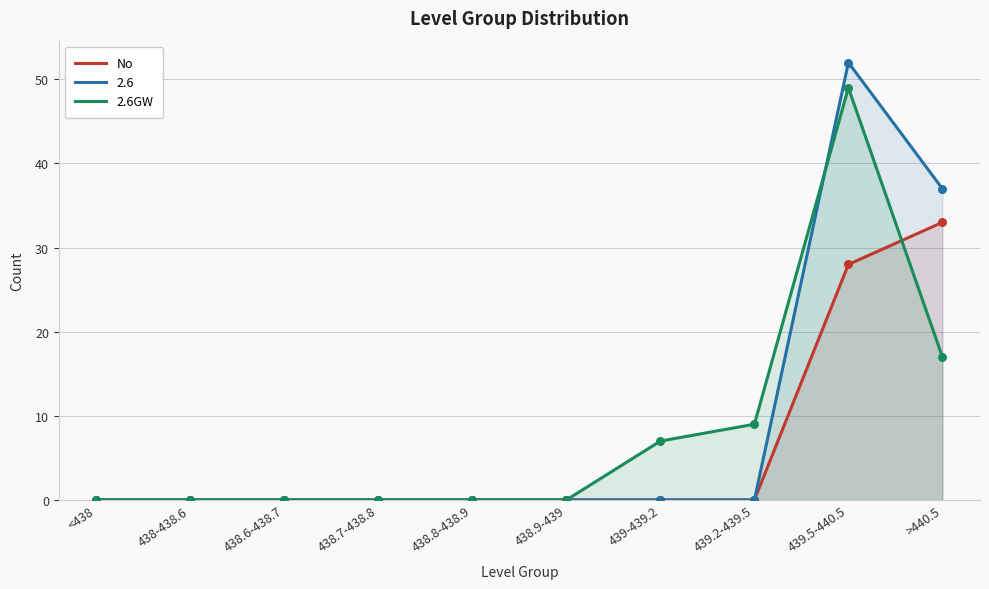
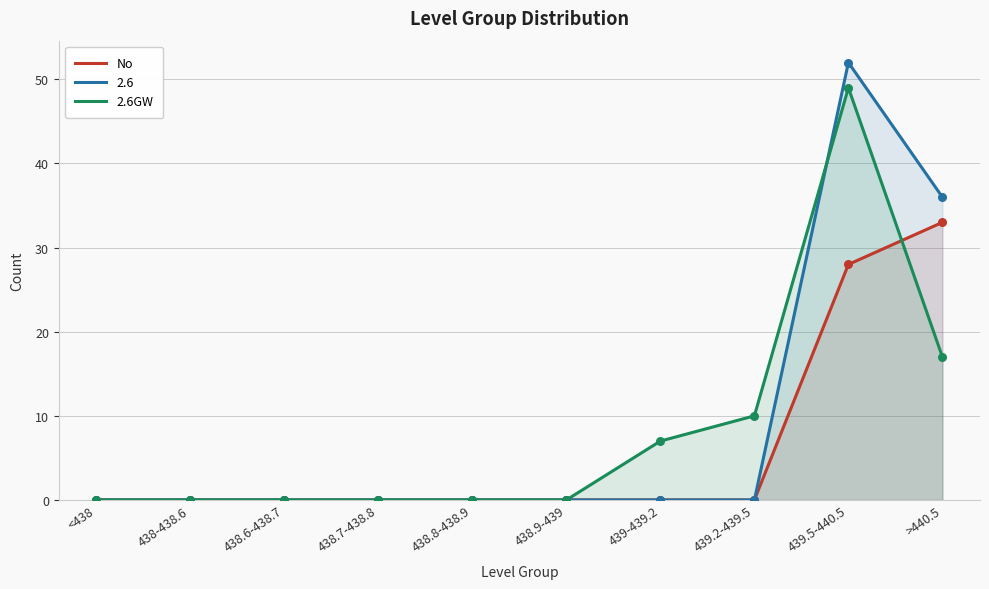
  {
    "No": {
      "439.5-440.5": 28,
      ">440.5": 33
    },
    "2.6": {
      "439.5-440.5": 52,
-     ">440.5": 37
+     ">440.5": 36
    },
    "2.6GW": {
      "439-439.2": 7,
-     "439.2-439.5": 9,
+     "439.2-439.5": 10,
      "439.5-440.5": 49,
      ">440.5": 17
    }
  }
